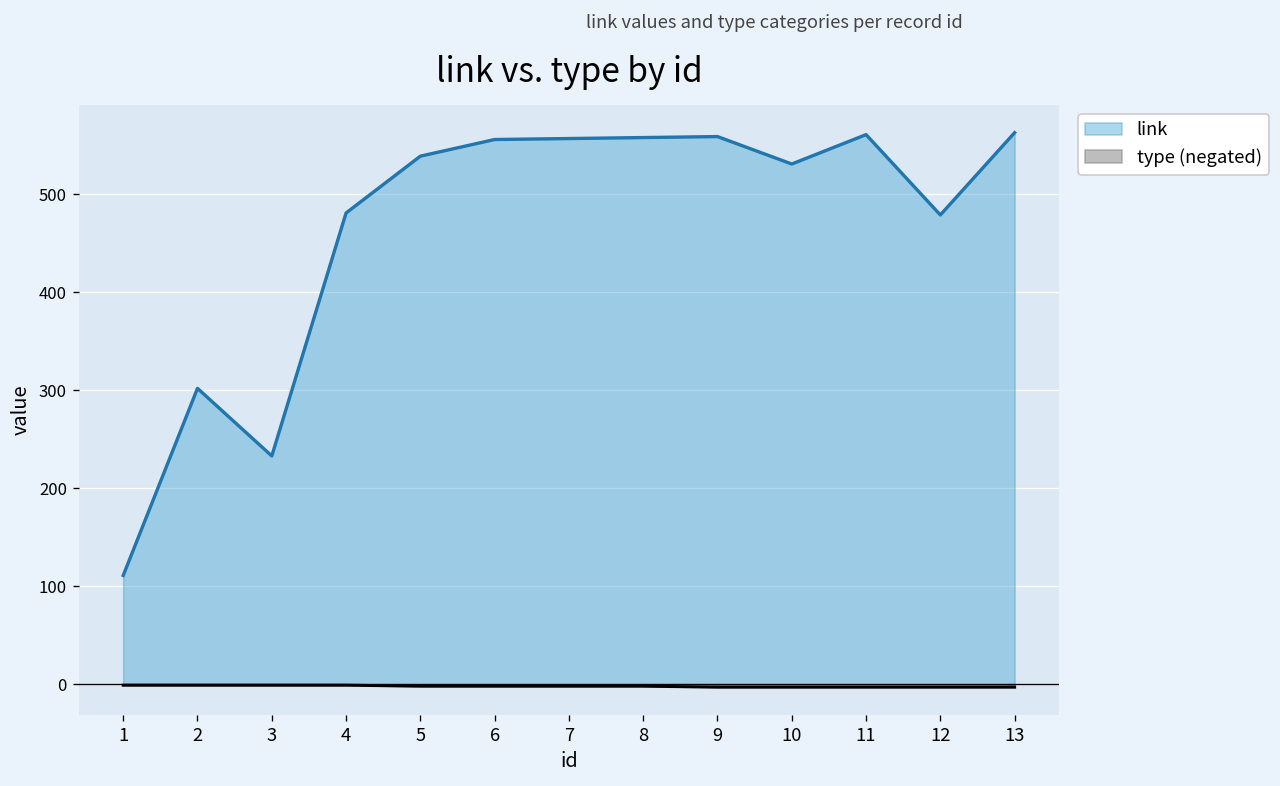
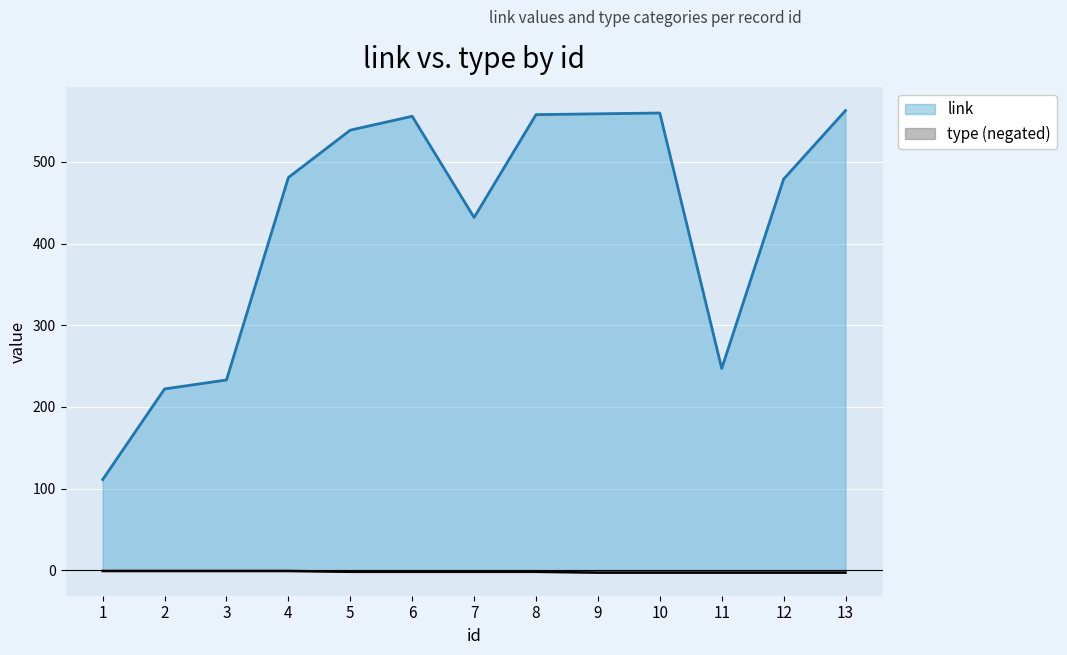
  {
    "link": {
      "1": 110,
-     "2": 300,
+     "2": 220,
      "3": 230,
      "4": 480,
      "5": 540,
      "6": 560,
-     "7": 560,
+     "7": 430,
      "8": 560,
      "9": 560,
-     "10": 530,
-     "11": 560,
+     "10": 560,
+     "11": 250,
      "12": 480,
      "13": 560
    }
  }
